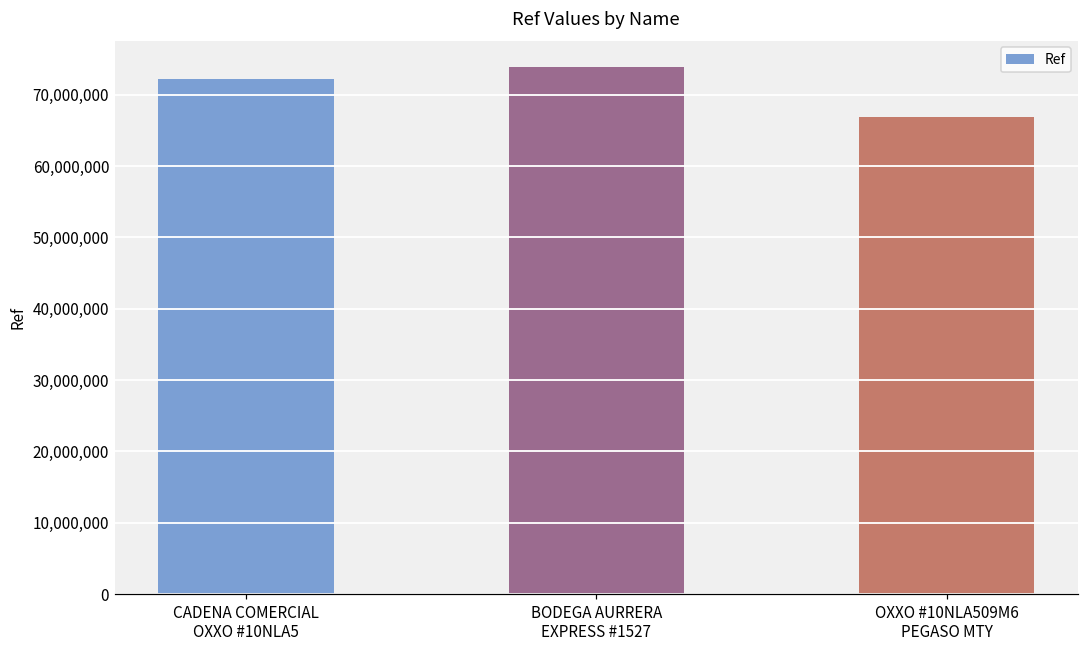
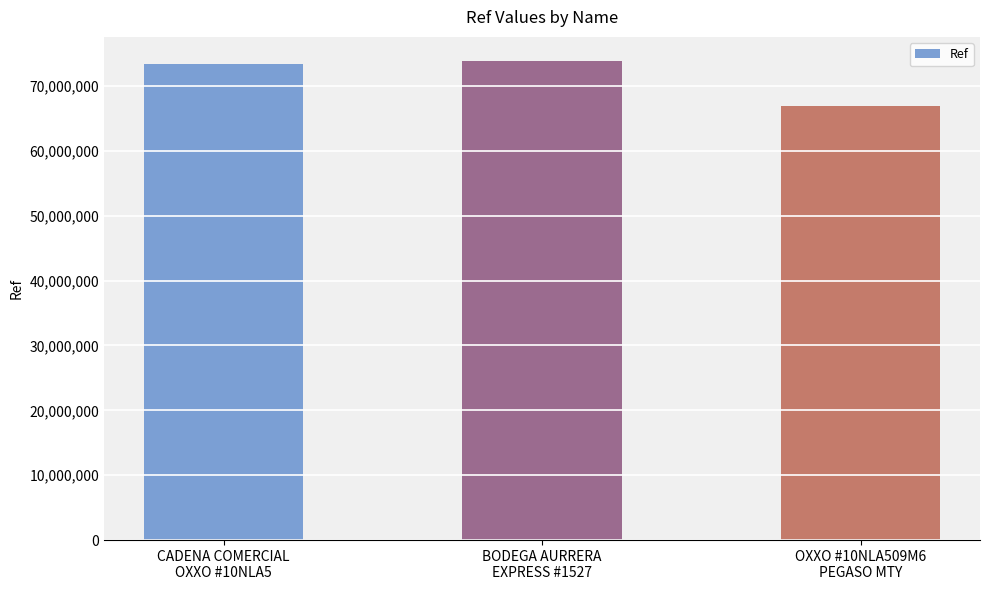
  {
-   "CADENA COMERCIAL OXXO #10NLA5": "72,000,000",
+   "CADENA COMERCIAL OXXO #10NLA5": "73,000,000",
    "BODEGA AURRERA EXPRESS #1527": "74,000,000",
    "OXXO #10NLA509M6 PEGASO MTY": "67,000,000"
  }
